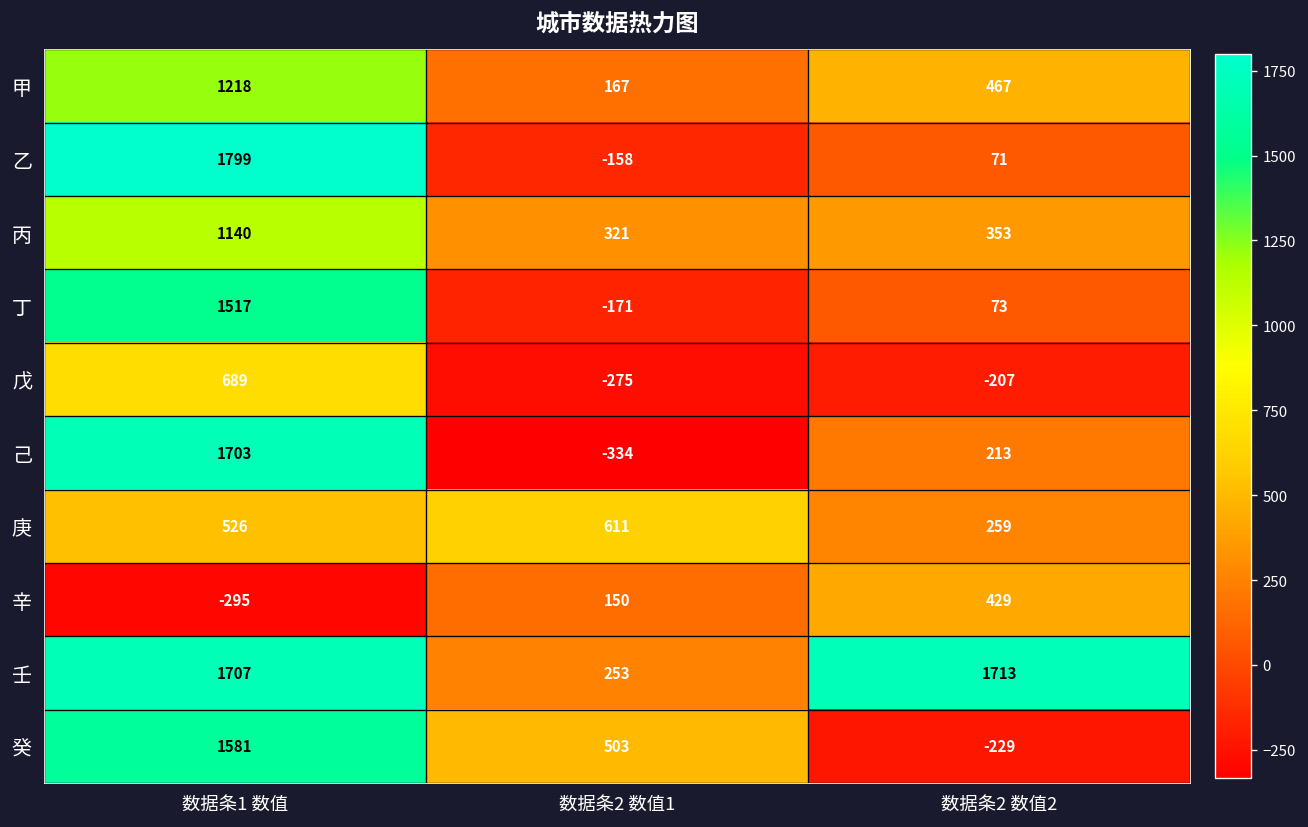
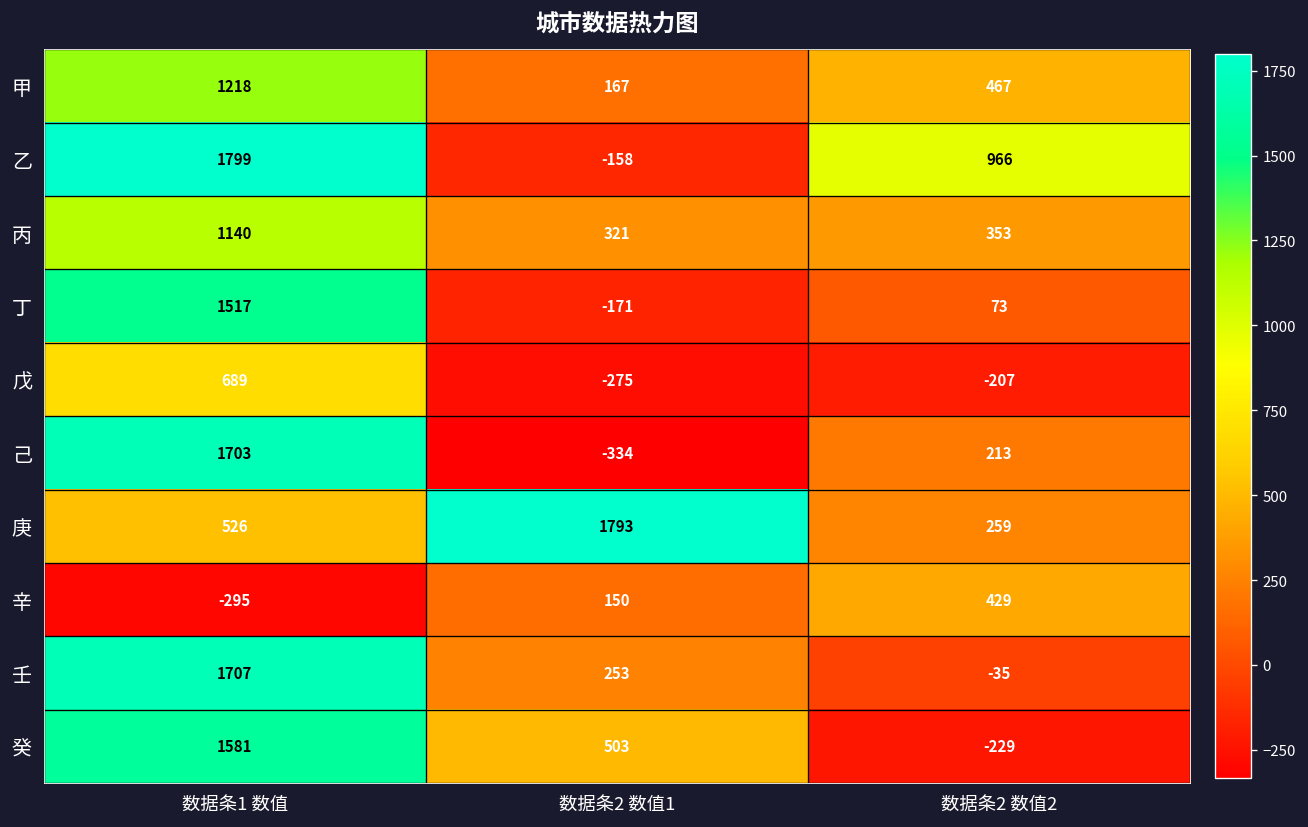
  {
    "甲": {
      "数据条1 数值": 1218,
      "数据条2 数值1": 167,
      "数据条2 数值2": 467
    },
    "乙": {
      "数据条1 数值": 1799,
      "数据条2 数值1": -158,
-     "数据条2 数值2": 71
+     "数据条2 数值2": 966
    },
    "丙": {
      "数据条1 数值": 1140,
      "数据条2 数值1": 321,
      "数据条2 数值2": 353
    },
    "丁": {
      "数据条1 数值": 1517,
      "数据条2 数值1": -171,
      "数据条2 数值2": 73
    },
    "戊": {
      "数据条1 数值": 689,
      "数据条2 数值1": -275,
      "数据条2 数值2": -207
    },
    "己": {
      "数据条1 数值": 1703,
      "数据条2 数值1": -334,
      "数据条2 数值2": 213
    },
    "庚": {
      "数据条1 数值": 526,
-     "数据条2 数值1": 611,
+     "数据条2 数值1": 1793,
      "数据条2 数值2": 259
    },
    "辛": {
      "数据条1 数值": -295,
      "数据条2 数值1": 150,
      "数据条2 数值2": 429
    },
    "壬": {
      "数据条1 数值": 1707,
      "数据条2 数值1": 253,
-     "数据条2 数值2": 1713
+     "数据条2 数值2": -35
    },
    "癸": {
      "数据条1 数值": 1581,
      "数据条2 数值1": 503,
      "数据条2 数值2": -229
    }
  }
